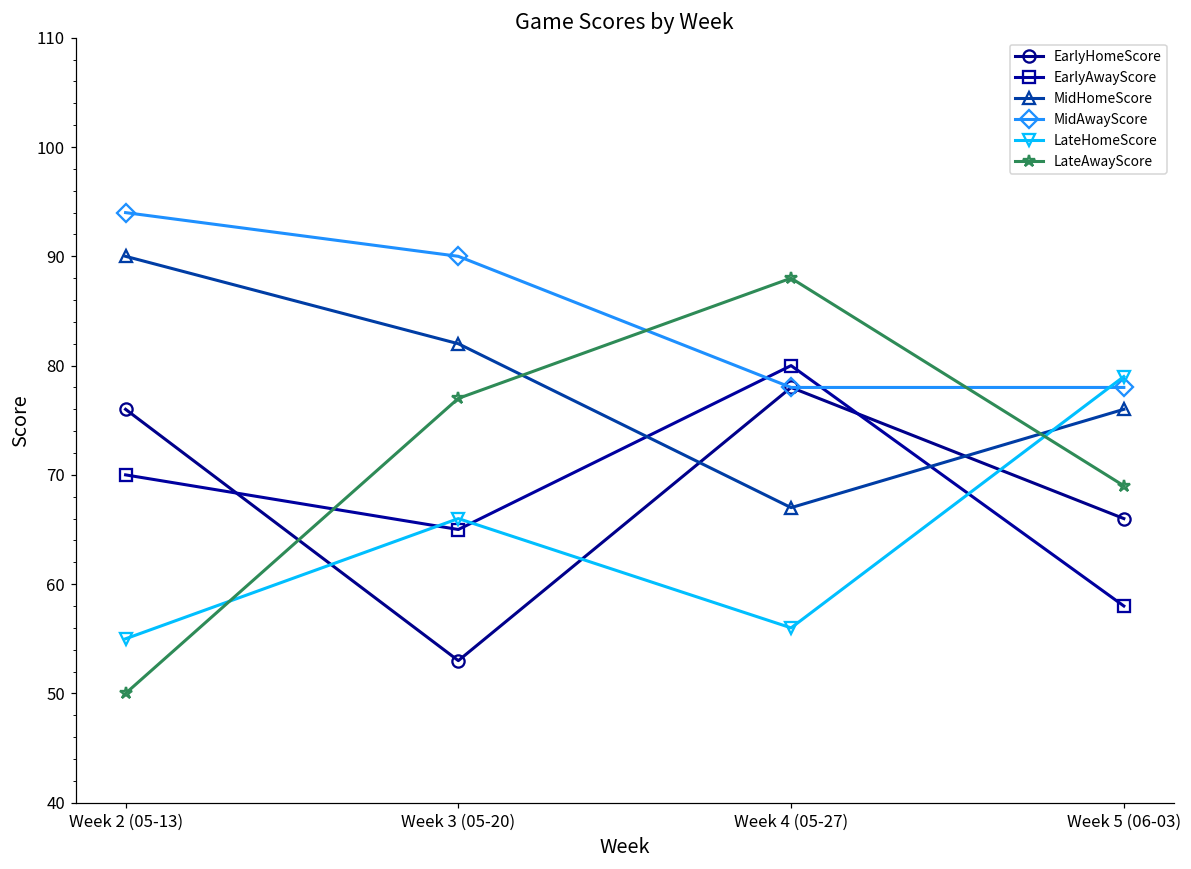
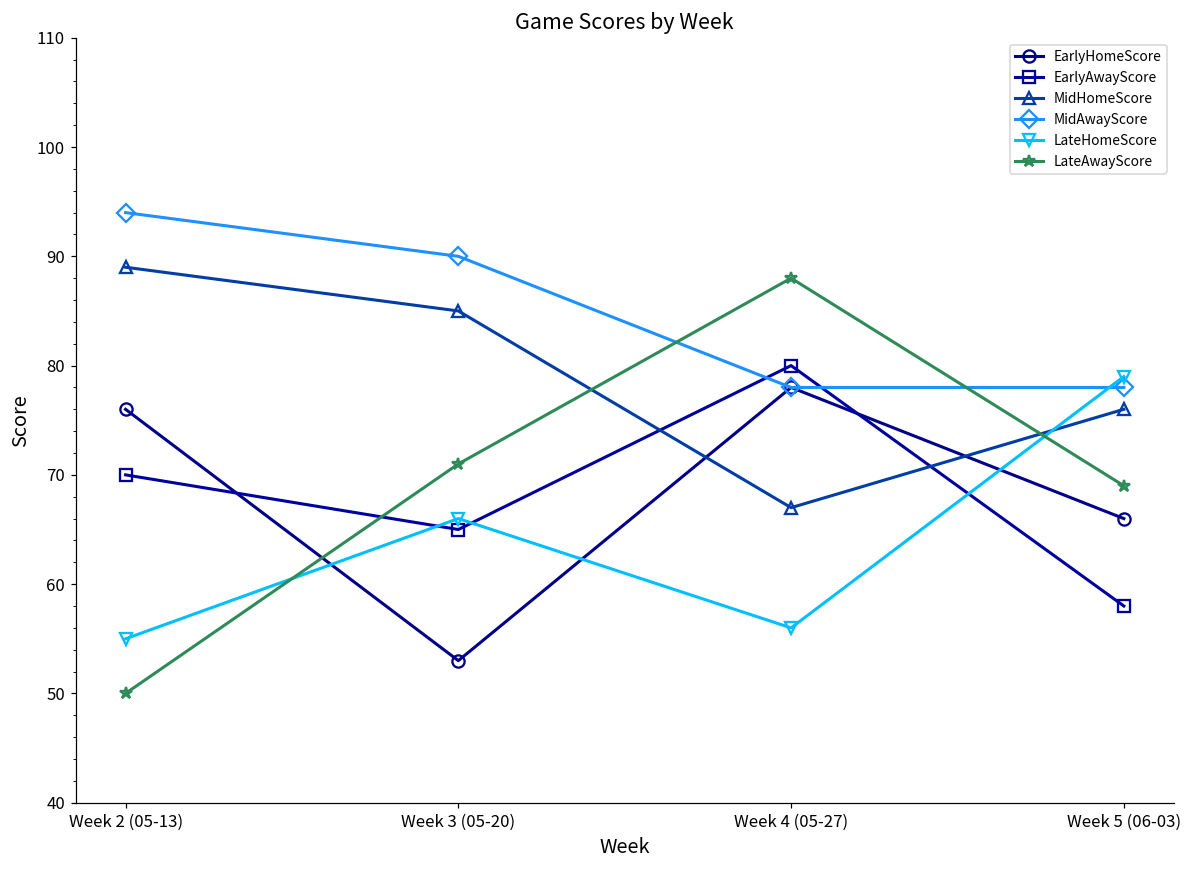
  {
    "MidHomeScore": {
-     "Week 2 (05-13)": 90,
-     "Week 3 (05-20)": 82,
+     "Week 2 (05-13)": 89,
+     "Week 3 (05-20)": 85,
      "Week 4 (05-27)": 67,
      "Week 5 (06-03)": 76
    },
    "LateAwayScore": {
      "Week 2 (05-13)": 50,
-     "Week 3 (05-20)": 77,
+     "Week 3 (05-20)": 71,
      "Week 4 (05-27)": 88,
      "Week 5 (06-03)": 69
    }
  }
